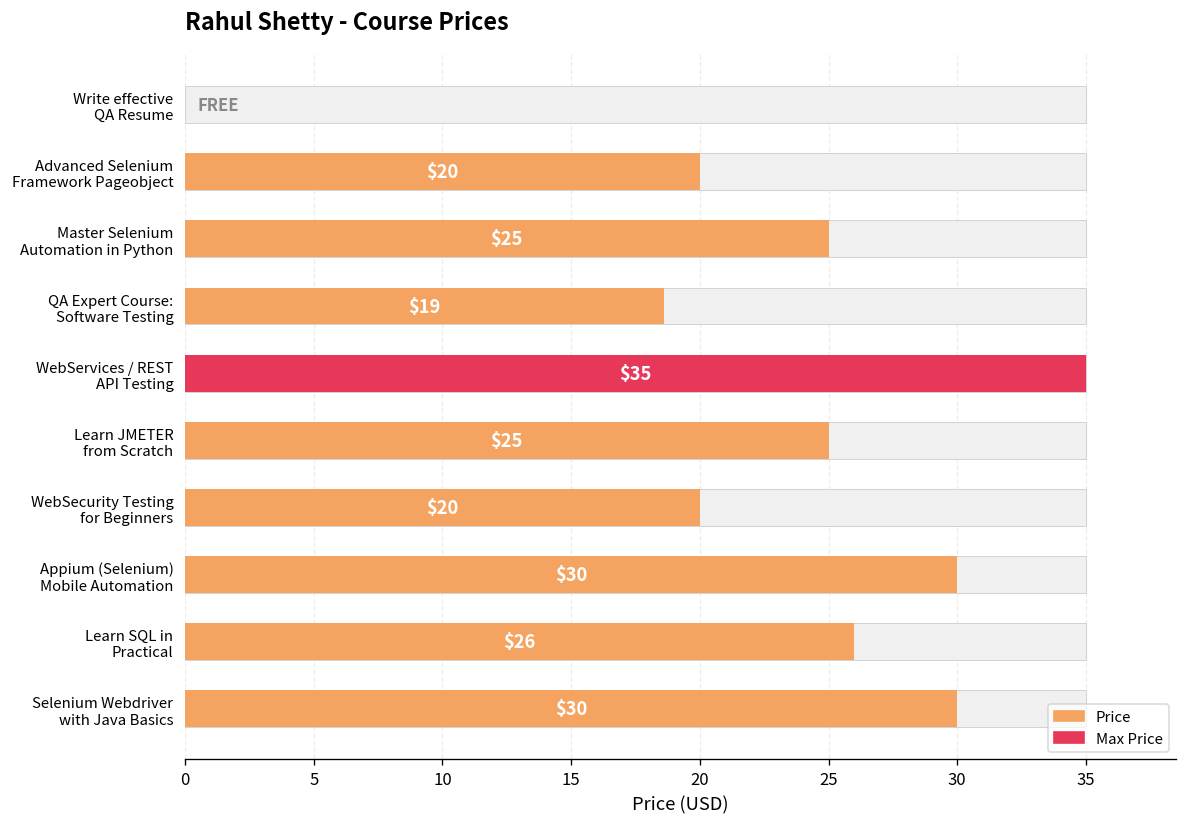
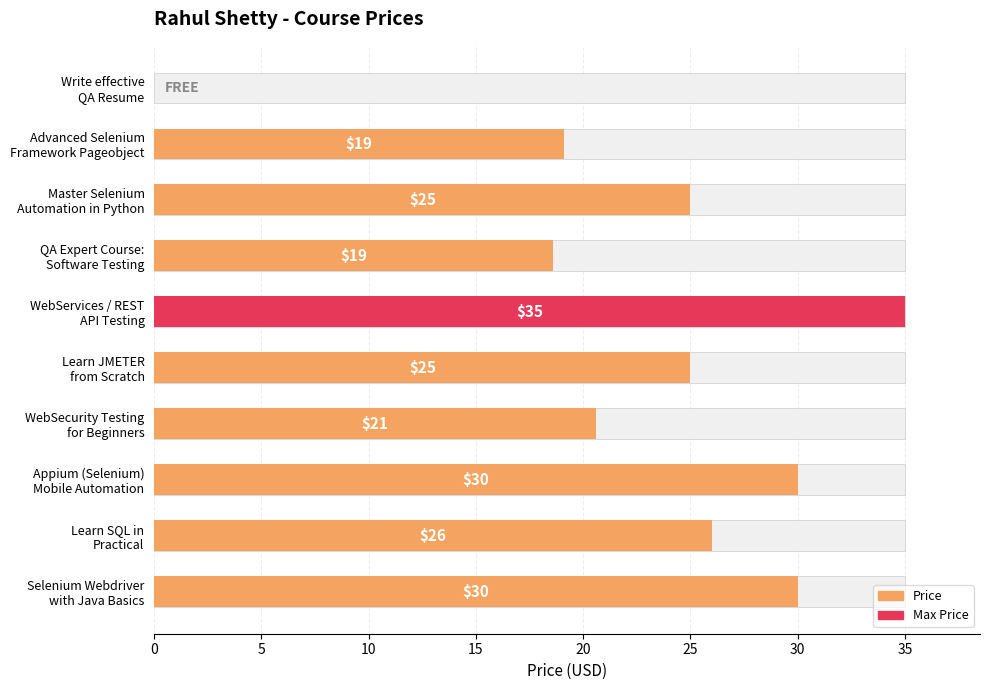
  {
    "Price": {
-     "Advanced Selenium Framework Pageobject": "$20",
+     "Advanced Selenium Framework Pageobject": "$19",
      "WebServices / REST API Testing": "$35",
-     "WebSecurity Testing for Beginners": "$20"
+     "WebSecurity Testing for Beginners": "$21"
    },
    "Max Price": {
      "WebServices / REST API Testing": "$35"
    }
  }
